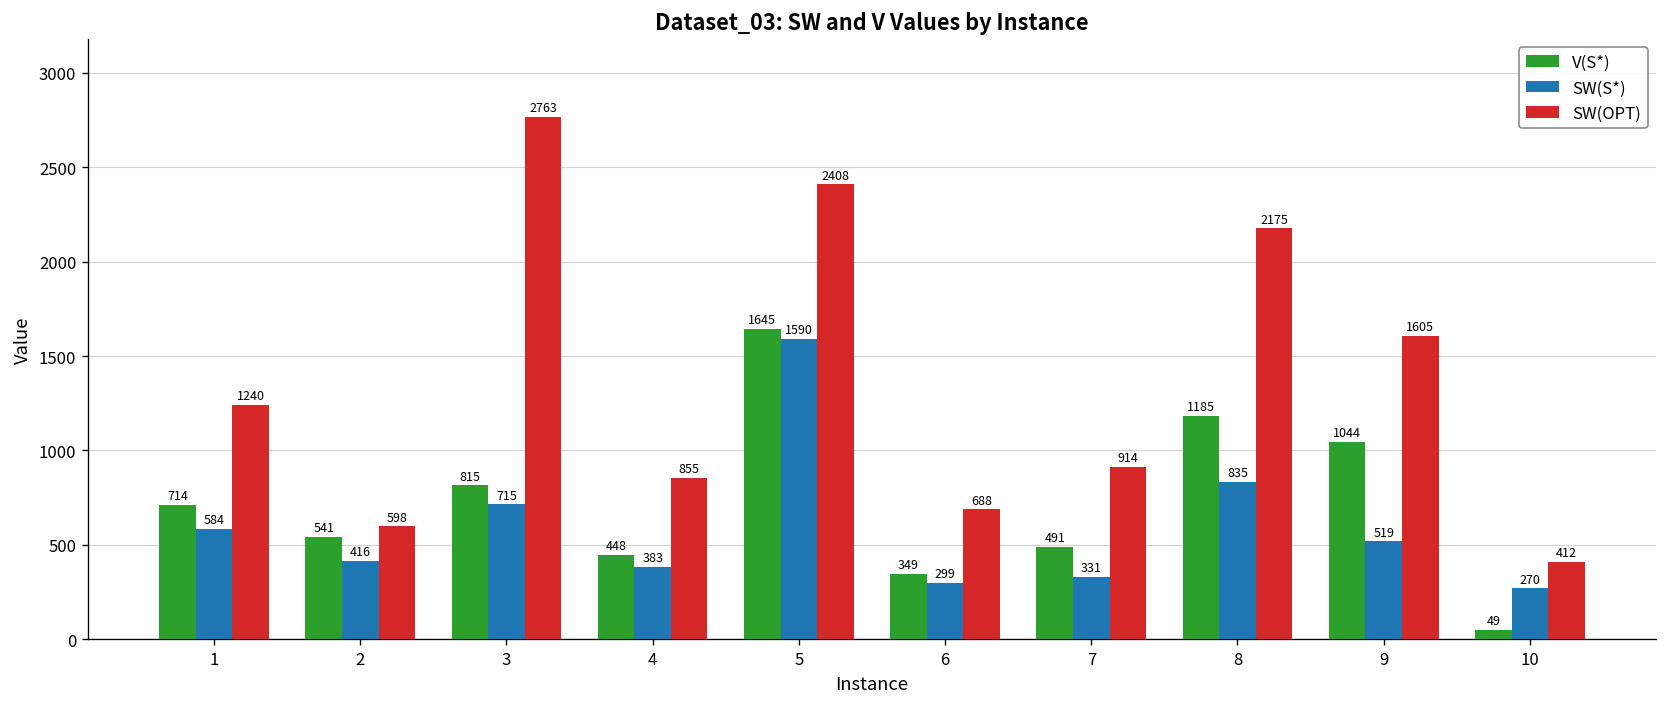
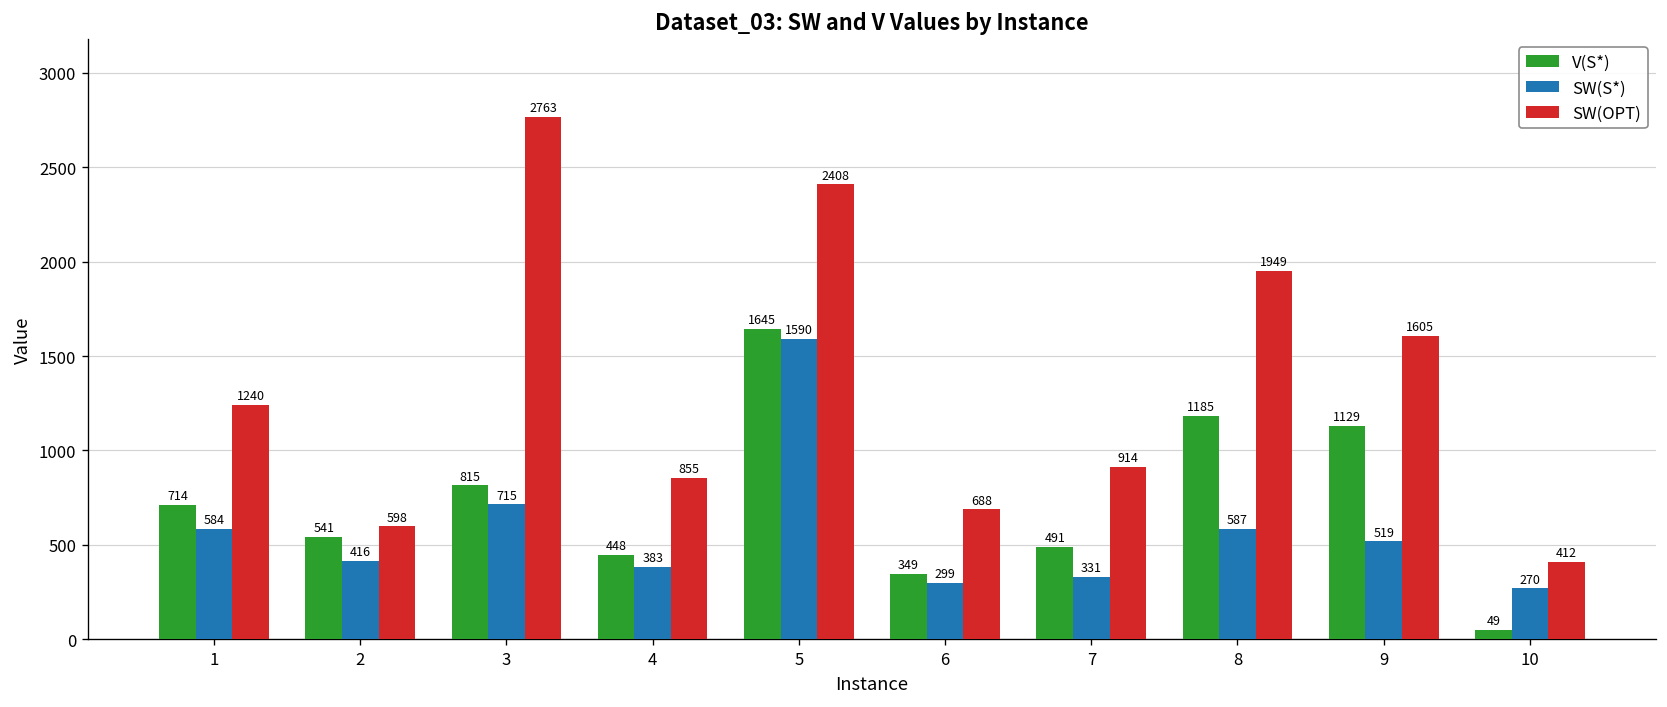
  {
    "V(S*)": {
      "1": 714,
      "2": 541,
      "3": 815,
      "4": 448,
      "5": 1645,
      "6": 349,
      "7": 491,
      "8": 1185,
-     "9": 1044,
+     "9": 1129,
      "10": 49
    },
    "SW(S*)": {
      "1": 584,
      "2": 416,
      "3": 715,
      "4": 383,
      "5": 1590,
      "6": 299,
      "7": 331,
-     "8": 835,
+     "8": 587,
      "9": 519,
      "10": 270
    },
    "SW(OPT)": {
      "1": 1240,
      "2": 598,
      "3": 2763,
      "4": 855,
      "5": 2408,
      "6": 688,
      "7": 914,
-     "8": 2175,
+     "8": 1949,
      "9": 1605,
      "10": 412
    }
  }
